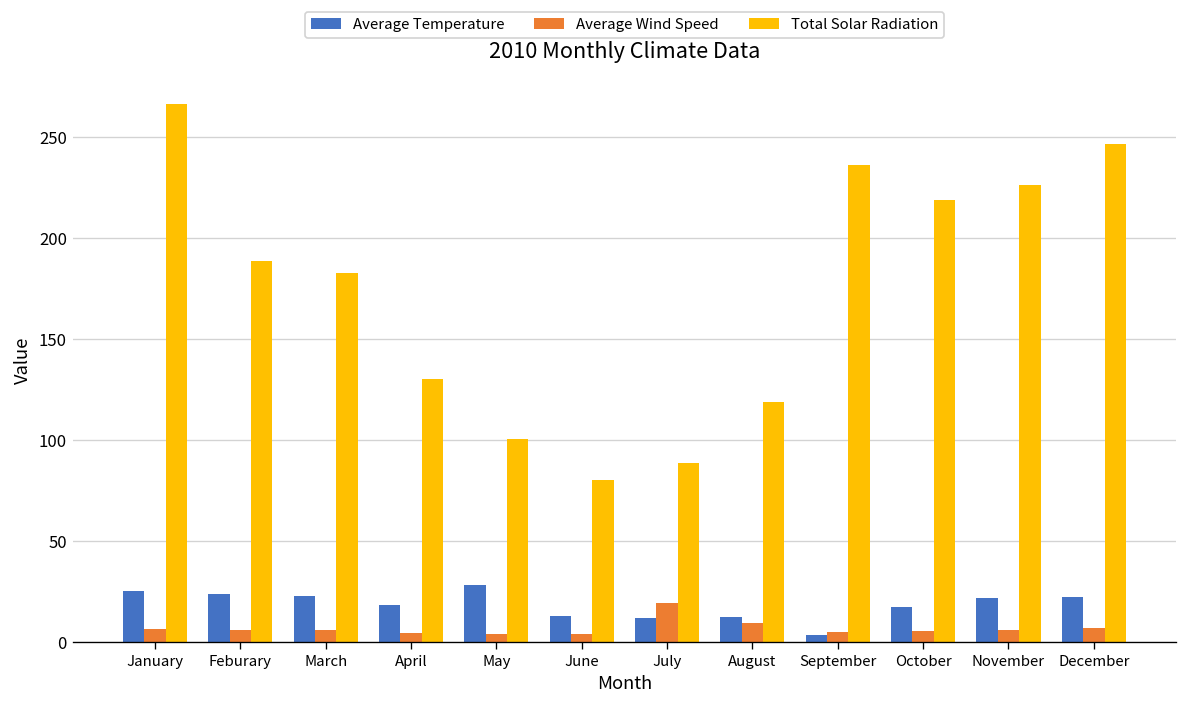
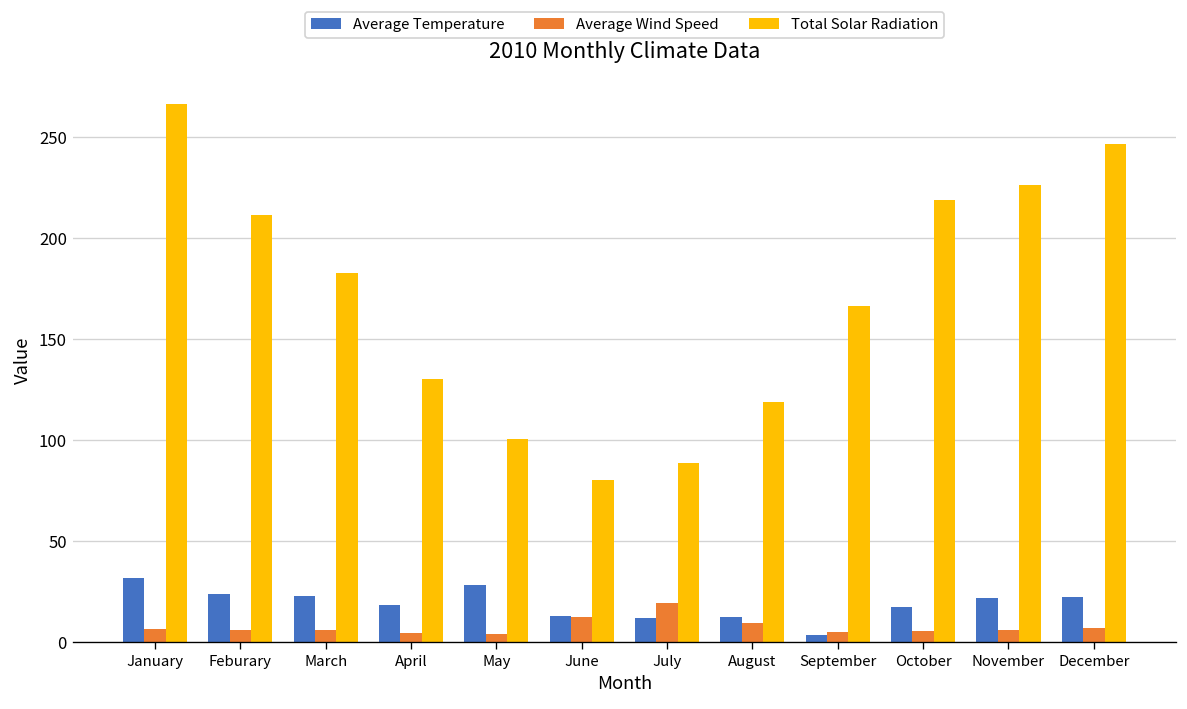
  {
    "Average Temperature": {
-     "January": 25,
+     "January": 32,
      "Feburary": 24,
      "March": 23,
      "April": 18,
      "May": 28,
      "June": 13,
      "July": 12,
      "August": 13,
      "September": 3,
      "October": 17,
      "November": 22,
      "December": 22
    },
    "Average Wind Speed": {
      "January": 6,
      "Feburary": 6,
      "March": 6,
      "April": 5,
      "May": 4,
-     "June": 4,
+     "June": 12,
      "July": 19,
      "August": 9,
      "September": 5,
      "October": 6,
      "November": 6,
      "December": 7
    },
    "Total Solar Radiation": {
      "January": 266,
-     "Feburary": 188,
+     "Feburary": 211,
      "March": 183,
      "April": 130,
      "May": 100,
      "June": 80,
      "July": 88,
      "August": 119,
-     "September": 236,
+     "September": 166,
      "October": 219,
      "November": 226,
      "December": 246
    }
  }
